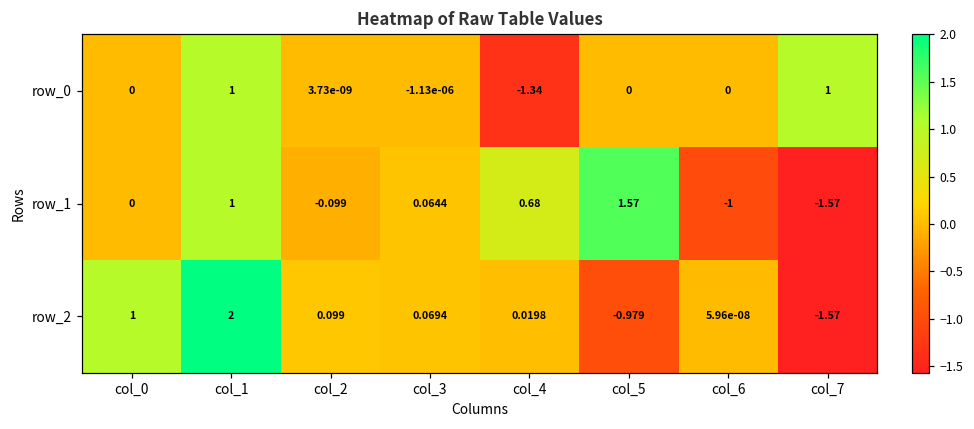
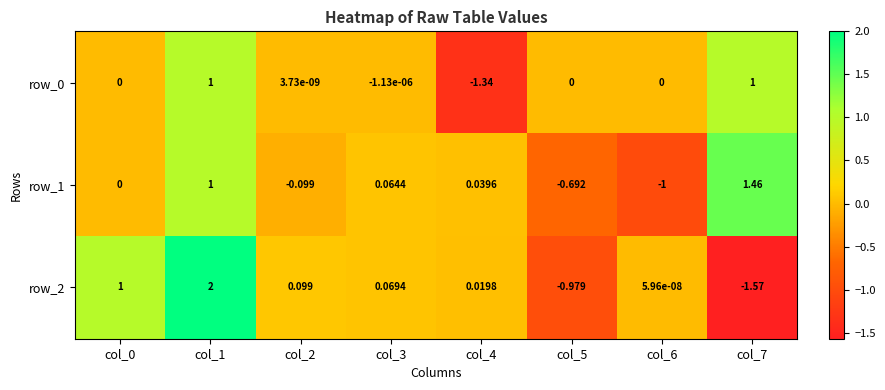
  {
    "row_0": {
      "col_0": "0",
      "col_1": "1",
      "col_2": "3.73e-09",
      "col_3": "-1.13e-06",
      "col_4": "-1.34",
      "col_5": "0",
      "col_6": "0",
      "col_7": "1"
    },
    "row_1": {
      "col_0": "0",
      "col_1": "1",
      "col_2": "-0.099",
      "col_3": "0.0644",
-     "col_4": "0.68",
-     "col_5": "1.57",
+     "col_4": "0.0396",
+     "col_5": "-0.692",
      "col_6": "-1",
-     "col_7": "-1.57"
+     "col_7": "1.46"
    },
    "row_2": {
      "col_0": "1",
      "col_1": "2",
      "col_2": "0.099",
      "col_3": "0.0694",
      "col_4": "0.0198",
      "col_5": "-0.979",
      "col_6": "5.96e-08",
      "col_7": "-1.57"
    }
  }
